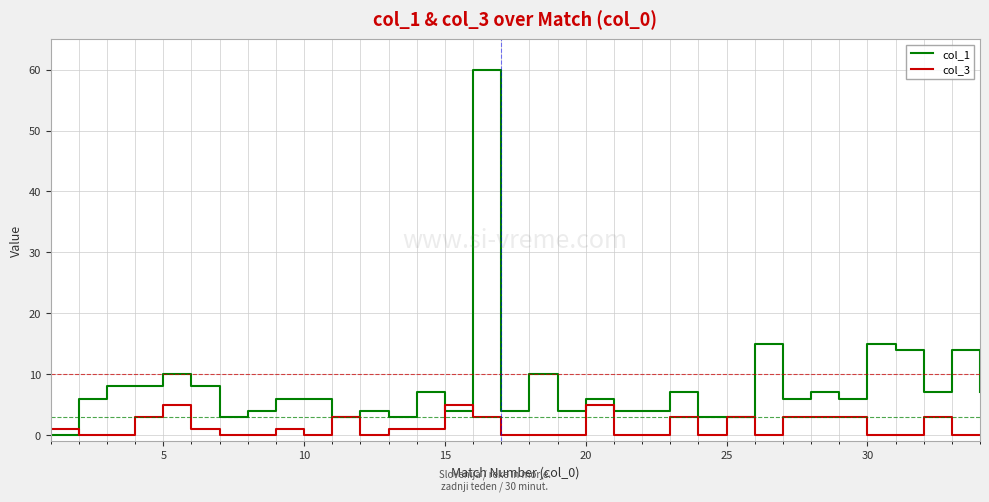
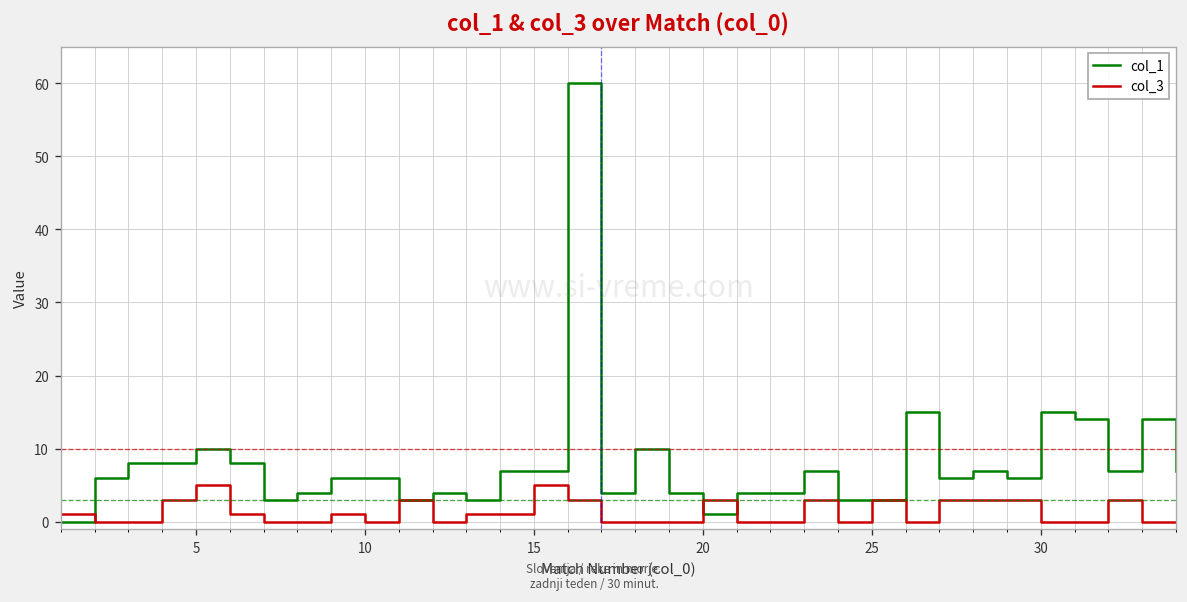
  {
    "col_1": {
      "5": 10,
      "10": 6,
-     "15": 4,
-     "20": 6,
+     "15": 7,
+     "20": 1,
      "30": 15
    },
    "col_3": {
      "5": 5,
      "10": 0,
      "15": 5,
-     "20": 5,
+     "20": 3,
      "30": 0
    }
  }
